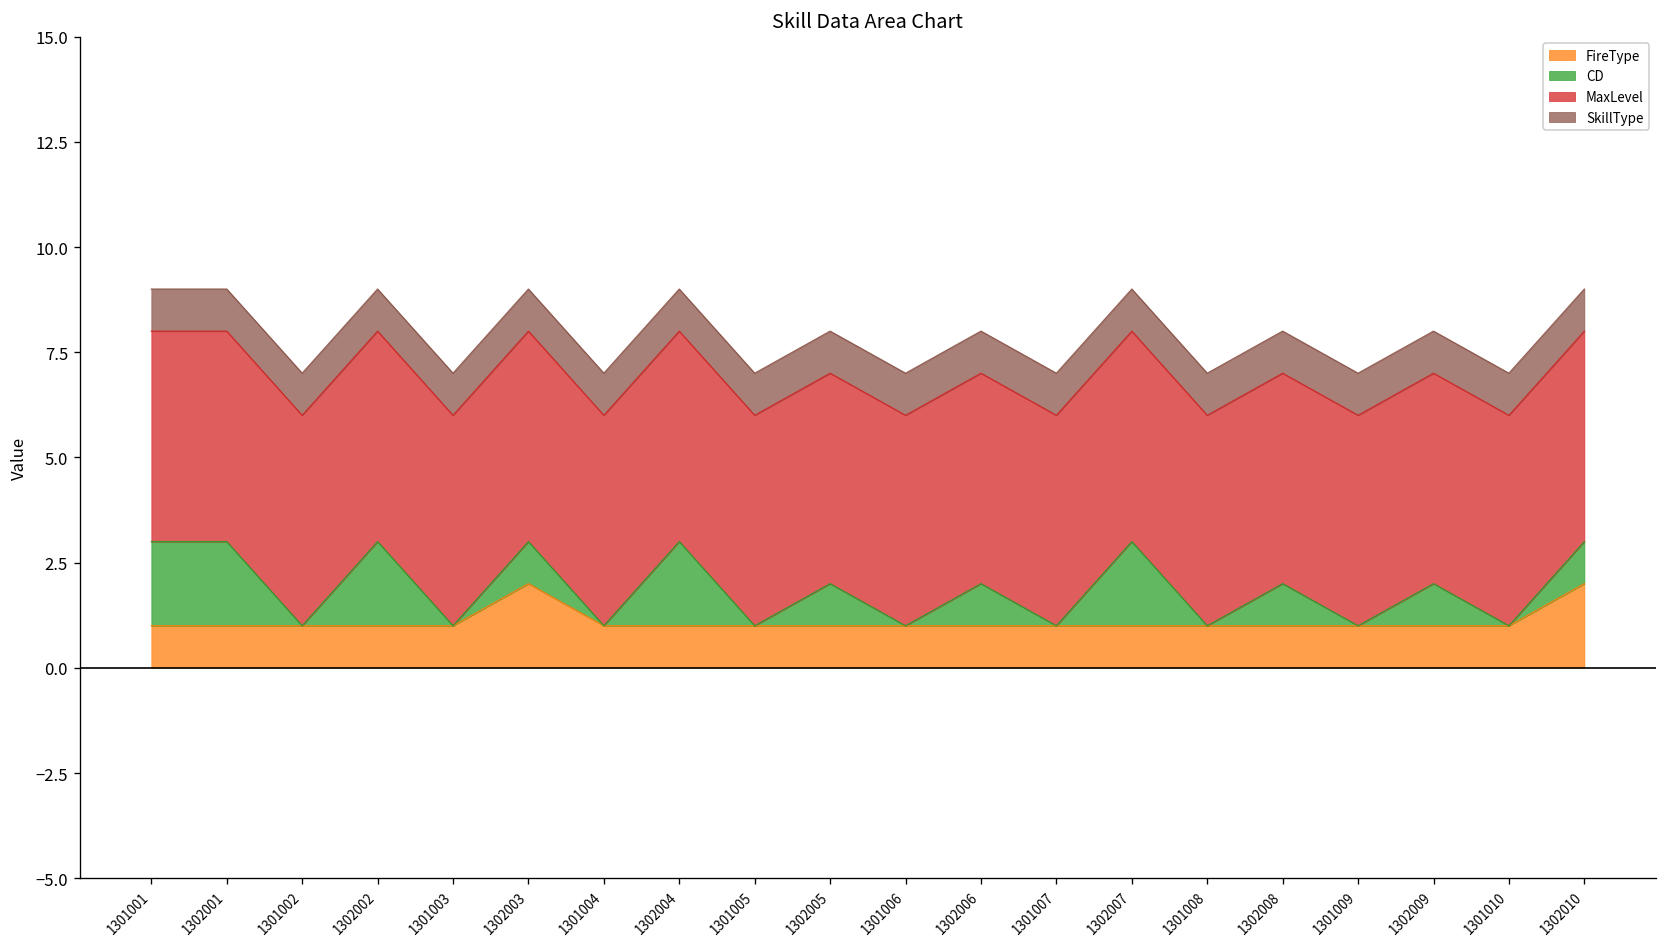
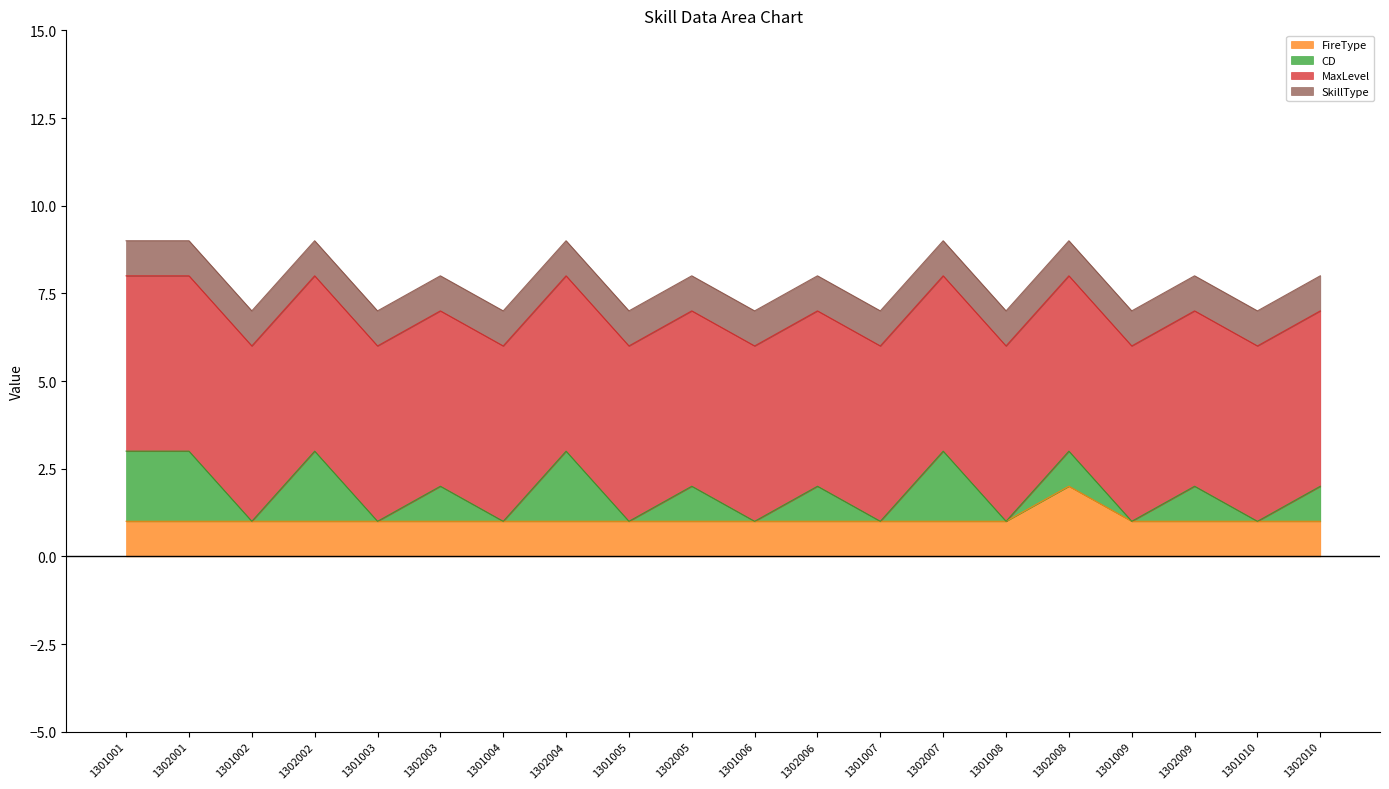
  {
    "FireType": {
      "1301001": 1,
      "1302001": 1,
      "1302002": 1,
-     "1302003": 2,
+     "1302003": 1,
      "1302004": 1,
      "1302005": 1,
      "1302006": 1,
      "1302007": 1,
-     "1302008": 1,
+     "1302008": 2,
      "1302009": 1,
-     "1302010": 2
+     "1302010": 1
    },
    "CD": {
      "1301001": 2,
      "1302001": 2,
      "1302002": 2,
      "1302003": 1,
      "1302004": 2,
      "1302005": 1,
      "1302006": 1,
      "1302007": 2,
      "1302008": 1,
      "1302009": 1,
      "1302010": 1
    },
    "MaxLevel": {
      "1301001": 5,
      "1302001": 5,
      "1301002": 5,
      "1302002": 5,
      "1301003": 5,
      "1302003": 5,
      "1301004": 5,
      "1302004": 5,
      "1301005": 5,
      "1302005": 5,
      "1301006": 5,
      "1302006": 5,
      "1301007": 5,
      "1302007": 5,
      "1301008": 5,
      "1302008": 5,
      "1301009": 5,
      "1302009": 5,
      "1301010": 5,
      "1302010": 5
    },
    "SkillType": {
      "1301001": 1,
      "1302001": 1,
      "1301002": 1,
      "1302002": 1,
      "1301003": 1,
      "1302003": 1,
      "1301004": 1,
      "1302004": 1,
      "1301005": 1,
      "1302005": 1,
      "1301006": 1,
      "1302006": 1,
      "1301007": 1,
      "1302007": 1,
      "1301008": 1,
      "1302008": 1,
      "1301009": 1,
      "1302009": 1,
      "1301010": 1,
      "1302010": 1
    }
  }
